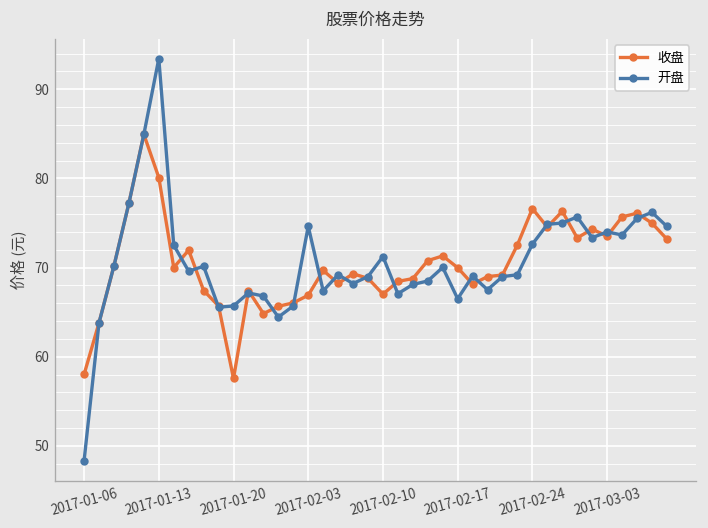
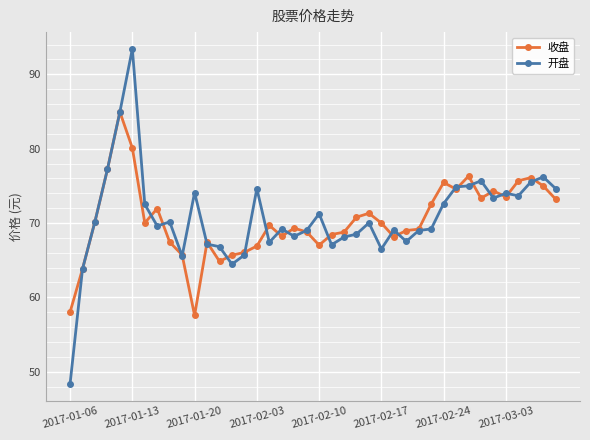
  {
    "收盘": {
      "2017-01-06": 58,
      "2017-01-13": 80,
      "2017-01-20": 58,
      "2017-02-03": 67,
      "2017-02-10": 67,
      "2017-02-17": 70,
-     "2017-02-24": 77,
+     "2017-02-24": 75,
      "2017-03-03": 74
    },
    "开盘": {
      "2017-01-06": 48,
      "2017-01-13": 93,
-     "2017-01-20": 66,
+     "2017-01-20": 74,
      "2017-02-03": 75,
      "2017-02-10": 71,
      "2017-02-17": 67,
      "2017-02-24": 73,
      "2017-03-03": 74
    }
  }
